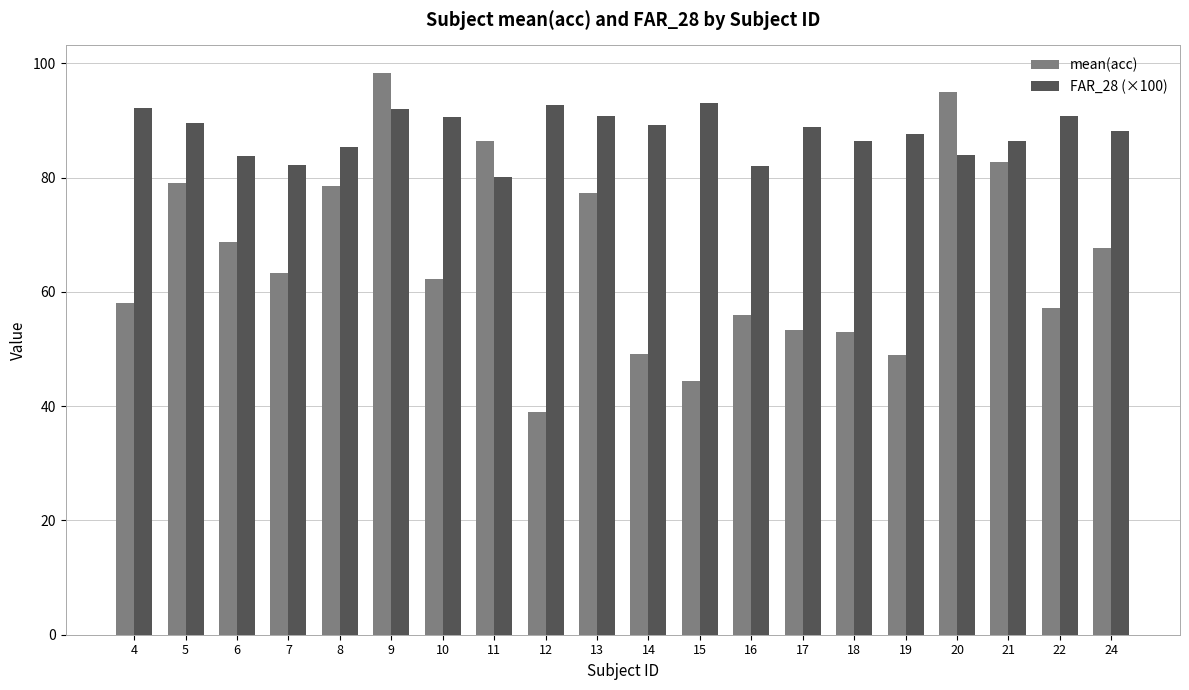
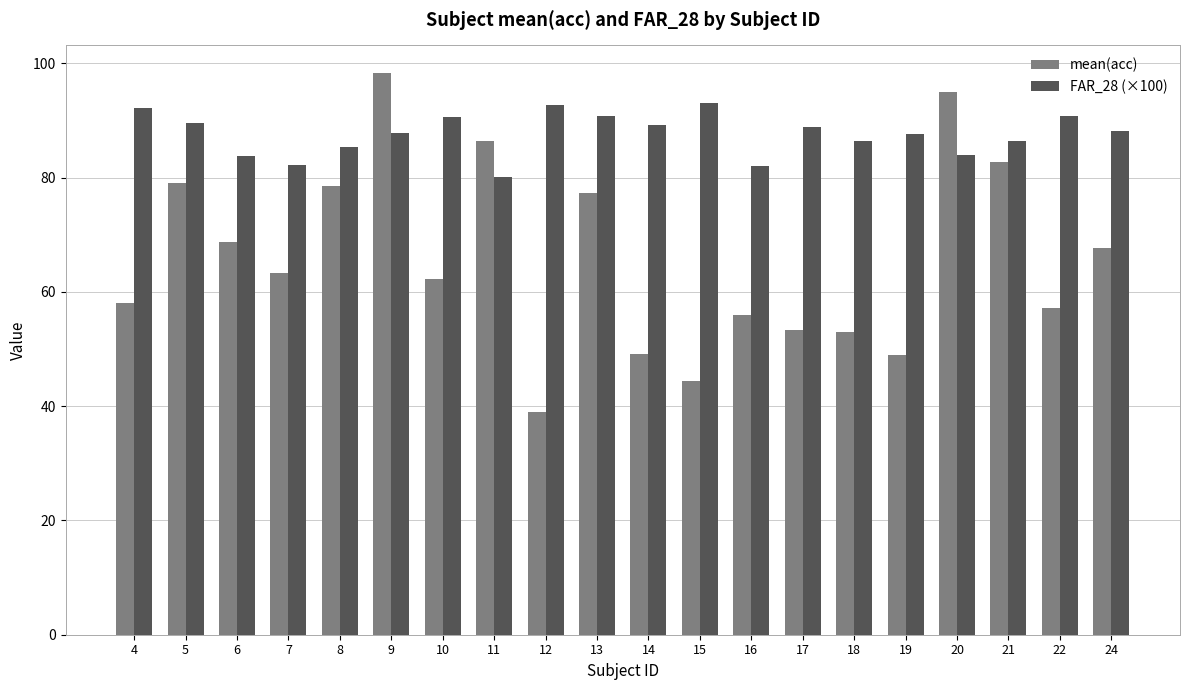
  {
    "mean(acc)": {
      "4": 58,
      "5": 79,
      "6": 69,
      "7": 63,
      "8": 79,
      "9": 98,
      "10": 62,
      "11": 86,
      "12": 39,
      "13": 77,
      "14": 49,
      "15": 45,
      "16": 56,
      "17": 53,
      "18": 53,
      "19": 49,
      "20": 95,
      "21": 83,
      "22": 57,
      "24": 68
    },
    "FAR_28 (×100)": {
      "4": 92,
      "5": 90,
      "6": 84,
      "7": 82,
      "8": 85,
-     "9": 92,
+     "9": 88,
      "10": 91,
      "11": 80,
      "12": 93,
      "13": 91,
      "14": 89,
      "15": 93,
      "16": 82,
      "17": 89,
      "18": 86,
      "19": 88,
      "20": 84,
      "21": 86,
      "22": 91,
      "24": 88
    }
  }
